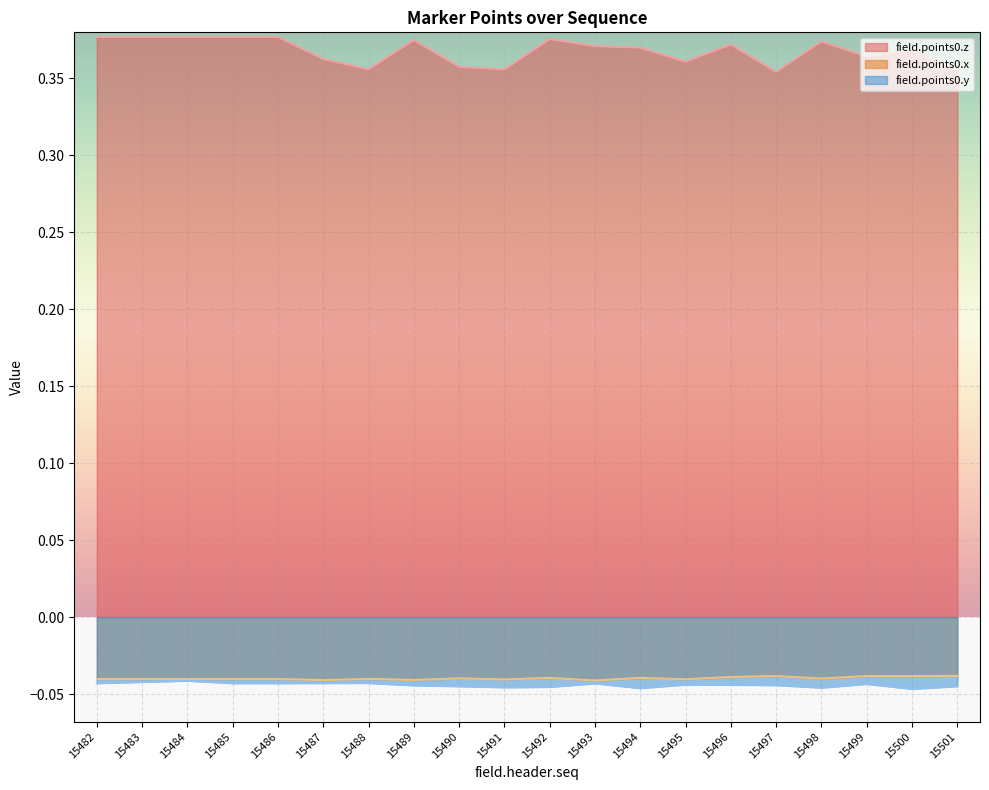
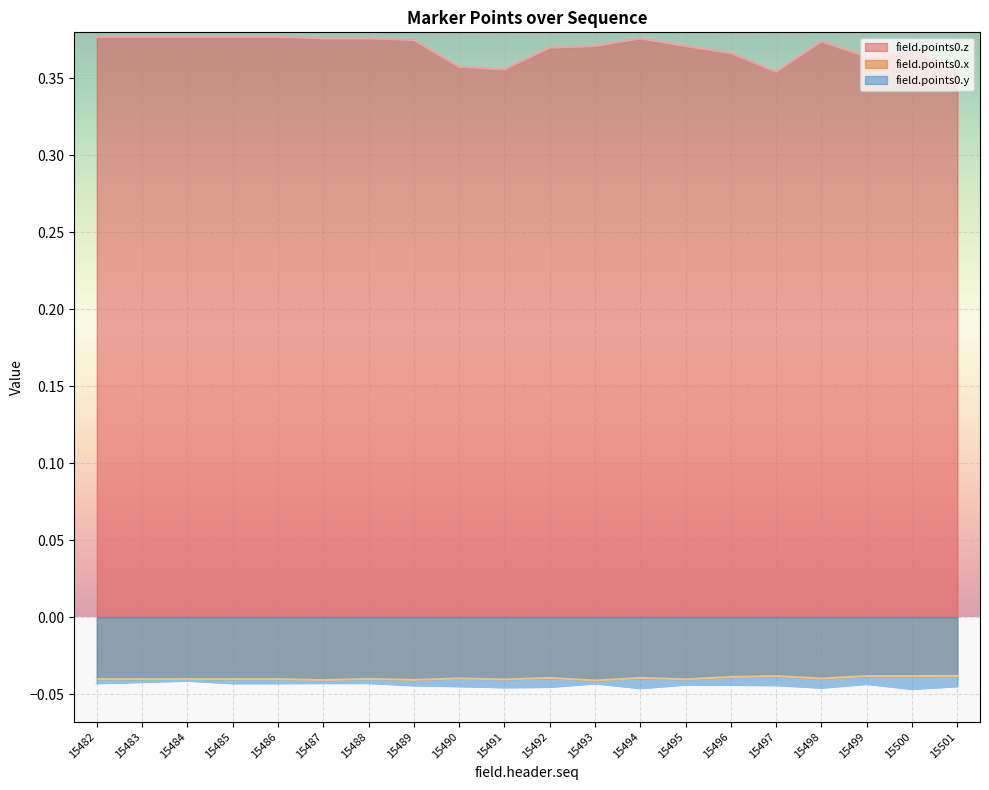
  {
    "field.points0.z": {
      "15482": 0.377,
      "15483": 0.377,
      "15484": 0.377,
      "15485": 0.377,
      "15486": 0.377,
-     "15487": 0.363,
-     "15488": 0.356,
+     "15487": 0.376,
+     "15488": 0.376,
      "15489": 0.375,
      "15490": 0.358,
      "15491": 0.356,
-     "15492": 0.376,
+     "15492": 0.370,
      "15493": 0.371,
-     "15494": 0.370,
-     "15495": 0.361,
-     "15496": 0.372,
+     "15494": 0.376,
+     "15495": 0.371,
+     "15496": 0.366,
      "15497": 0.354,
      "15498": 0.374
    }
  }
